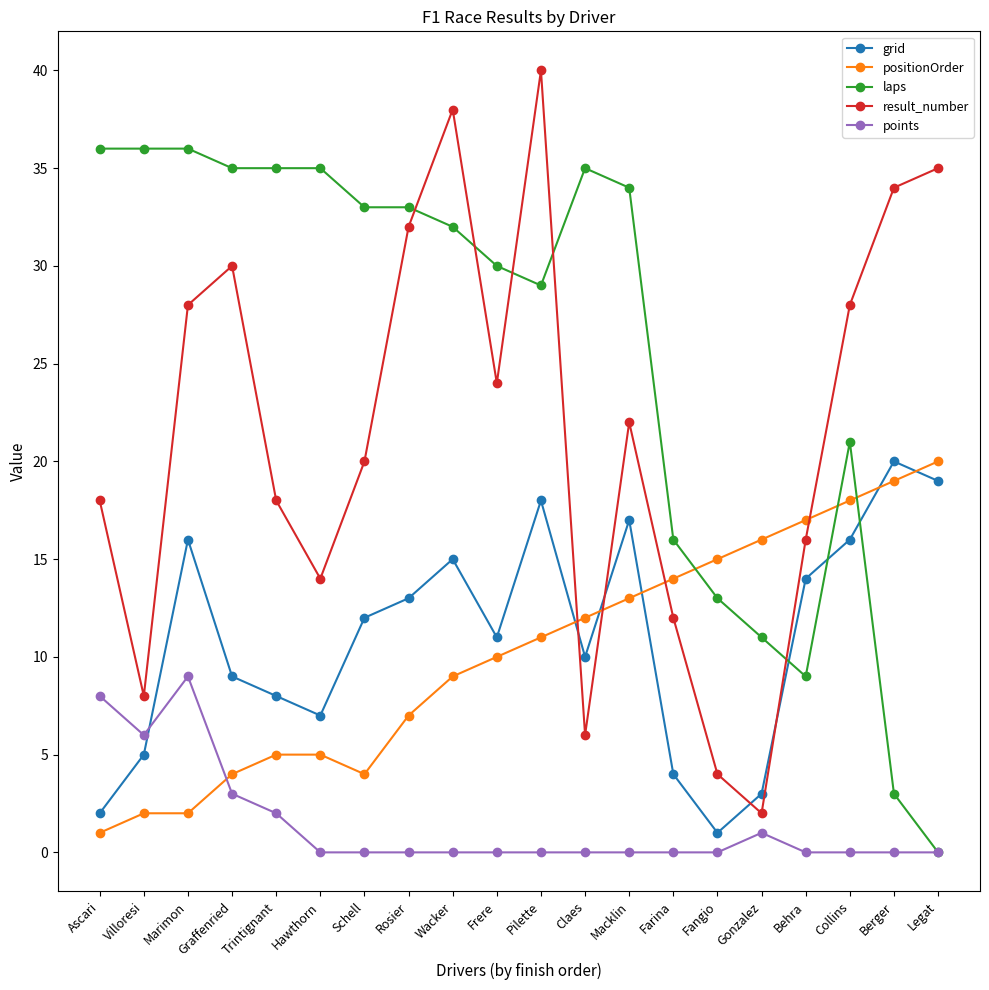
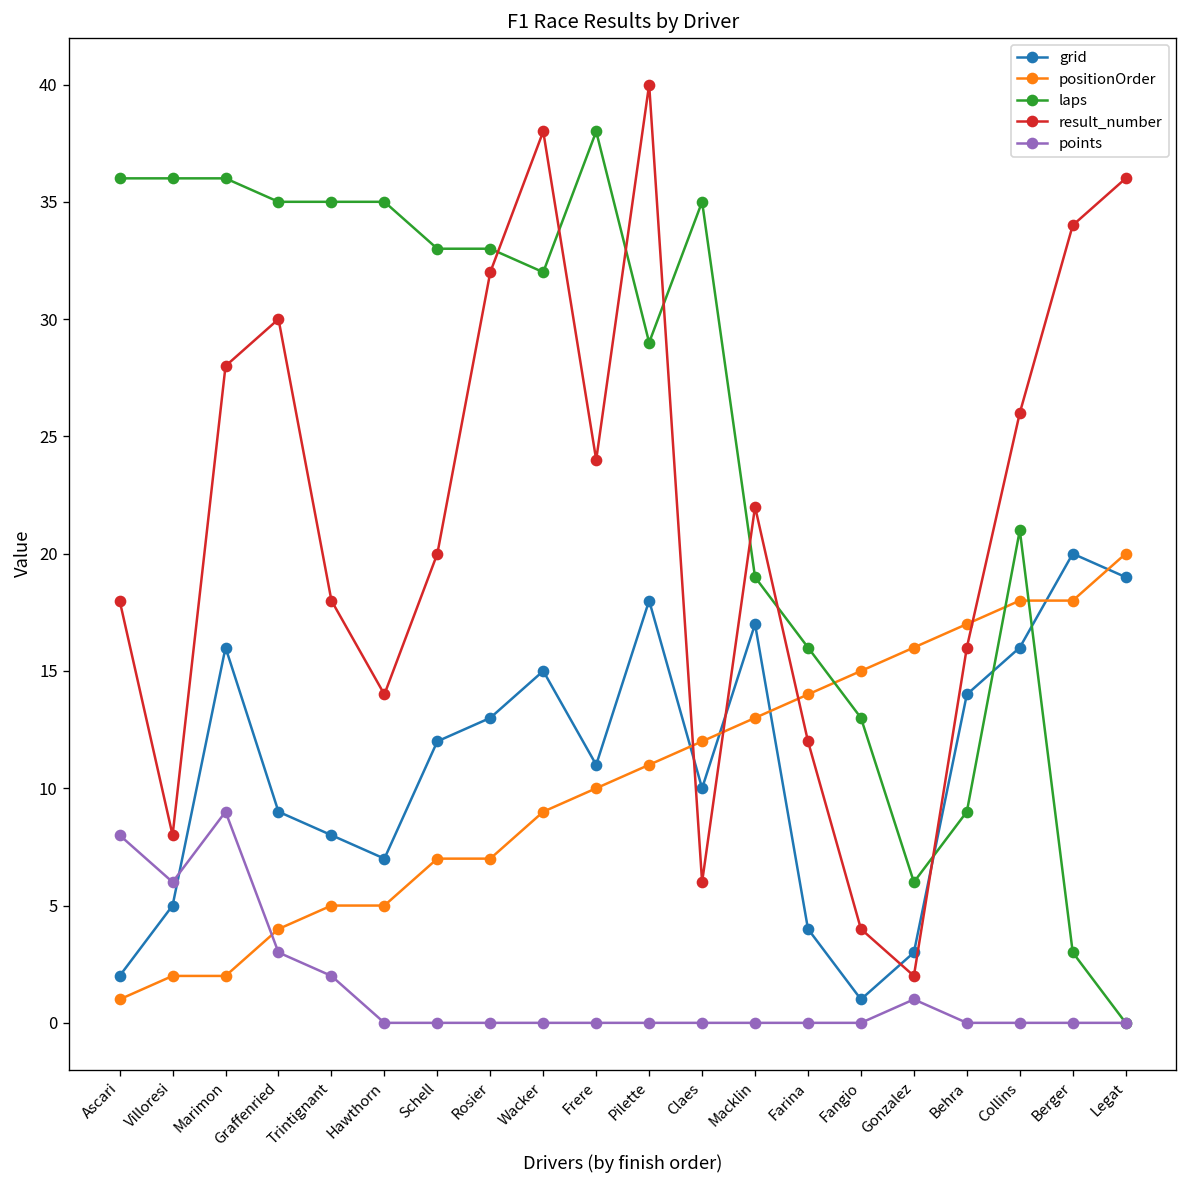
  {
    "grid": {
      "Ascari": 2,
      "Villoresi": 5,
      "Marimon": 16,
      "Graffenried": 9,
      "Trintignant": 8,
      "Hawthorn": 7,
      "Schell": 12,
      "Rosier": 13,
      "Wacker": 15,
      "Frere": 11,
      "Pilette": 18,
      "Claes": 10,
      "Macklin": 17,
      "Farina": 4,
      "Fangio": 1,
      "Gonzalez": 3,
      "Behra": 14,
      "Collins": 16,
      "Berger": 20,
      "Legat": 19
    },
    "positionOrder": {
      "Ascari": 1,
      "Villoresi": 2,
      "Marimon": 2,
      "Graffenried": 4,
      "Trintignant": 5,
      "Hawthorn": 5,
-     "Schell": 4,
+     "Schell": 7,
      "Rosier": 7,
      "Wacker": 9,
      "Frere": 10,
      "Pilette": 11,
      "Claes": 12,
      "Macklin": 13,
      "Farina": 14,
      "Fangio": 15,
      "Gonzalez": 16,
      "Behra": 17,
      "Collins": 18,
-     "Berger": 19,
+     "Berger": 18,
      "Legat": 20
    },
    "laps": {
      "Ascari": 36,
      "Villoresi": 36,
      "Marimon": 36,
      "Graffenried": 35,
      "Trintignant": 35,
      "Hawthorn": 35,
      "Schell": 33,
      "Rosier": 33,
      "Wacker": 32,
-     "Frere": 30,
+     "Frere": 38,
      "Pilette": 29,
      "Claes": 35,
-     "Macklin": 34,
+     "Macklin": 19,
      "Farina": 16,
      "Fangio": 13,
-     "Gonzalez": 11,
+     "Gonzalez": 6,
      "Behra": 9,
      "Collins": 21,
      "Berger": 3
    },
    "result_number": {
      "Ascari": 18,
      "Villoresi": 8,
      "Marimon": 28,
      "Graffenried": 30,
      "Trintignant": 18,
      "Hawthorn": 14,
      "Schell": 20,
      "Rosier": 32,
      "Wacker": 38,
      "Frere": 24,
      "Pilette": 40,
      "Claes": 6,
      "Macklin": 22,
      "Farina": 12,
      "Fangio": 4,
      "Gonzalez": 2,
      "Behra": 16,
-     "Collins": 28,
+     "Collins": 26,
      "Berger": 34,
-     "Legat": 35
+     "Legat": 36
    },
    "points": {
      "Ascari": 8,
      "Villoresi": 6,
      "Marimon": 9,
      "Graffenried": 3,
      "Trintignant": 2,
      "Hawthorn": 0,
      "Schell": 0,
      "Rosier": 0,
      "Wacker": 0,
      "Frere": 0,
      "Pilette": 0,
      "Claes": 0,
      "Macklin": 0,
      "Farina": 0,
      "Fangio": 0,
      "Gonzalez": 1,
      "Behra": 0,
      "Collins": 0,
      "Berger": 0
    }
  }
